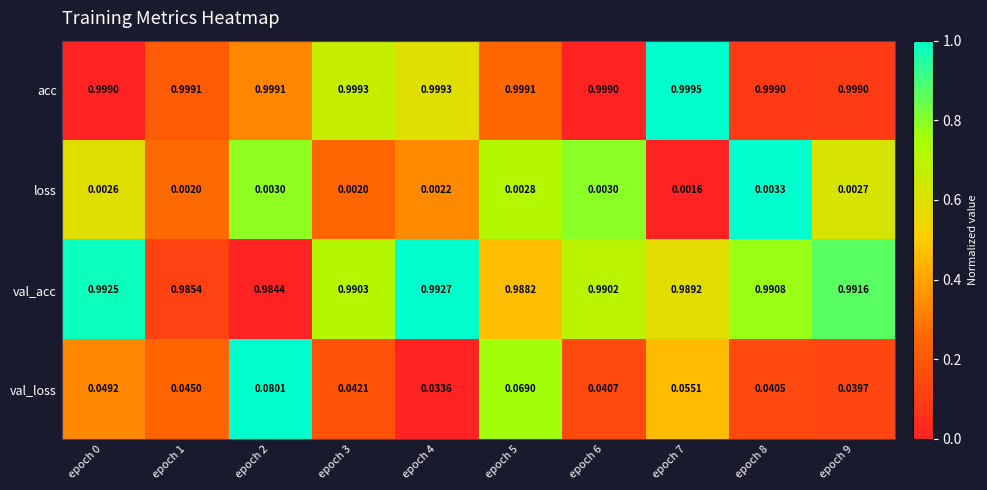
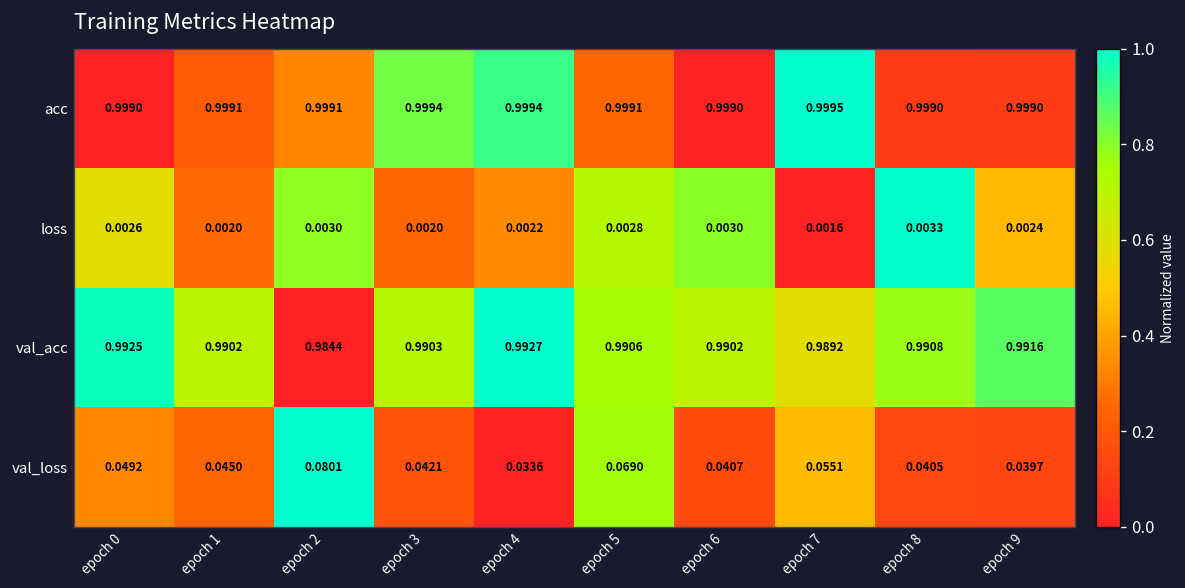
  {
    "acc": {
      "epoch 0": 0.9990,
      "epoch 1": 0.9991,
      "epoch 2": 0.9991,
-     "epoch 3": 0.9993,
-     "epoch 4": 0.9993,
+     "epoch 3": 0.9994,
+     "epoch 4": 0.9994,
      "epoch 5": 0.9991,
      "epoch 6": 0.9990,
      "epoch 7": 0.9995,
      "epoch 8": 0.9990,
      "epoch 9": 0.9990
    },
    "loss": {
      "epoch 0": 0.0026,
      "epoch 1": 0.0020,
      "epoch 2": 0.0030,
      "epoch 3": 0.0020,
      "epoch 4": 0.0022,
      "epoch 5": 0.0028,
      "epoch 6": 0.0030,
      "epoch 7": 0.0016,
      "epoch 8": 0.0033,
-     "epoch 9": 0.0027
+     "epoch 9": 0.0024
    },
    "val_acc": {
      "epoch 0": 0.9925,
-     "epoch 1": 0.9854,
+     "epoch 1": 0.9902,
      "epoch 2": 0.9844,
      "epoch 3": 0.9903,
      "epoch 4": 0.9927,
-     "epoch 5": 0.9882,
+     "epoch 5": 0.9906,
      "epoch 6": 0.9902,
      "epoch 7": 0.9892,
      "epoch 8": 0.9908,
      "epoch 9": 0.9916
    },
    "val_loss": {
      "epoch 0": 0.0492,
      "epoch 1": 0.0450,
      "epoch 2": 0.0801,
      "epoch 3": 0.0421,
      "epoch 4": 0.0336,
      "epoch 5": 0.0690,
      "epoch 6": 0.0407,
      "epoch 7": 0.0551,
      "epoch 8": 0.0405,
      "epoch 9": 0.0397
    }
  }
